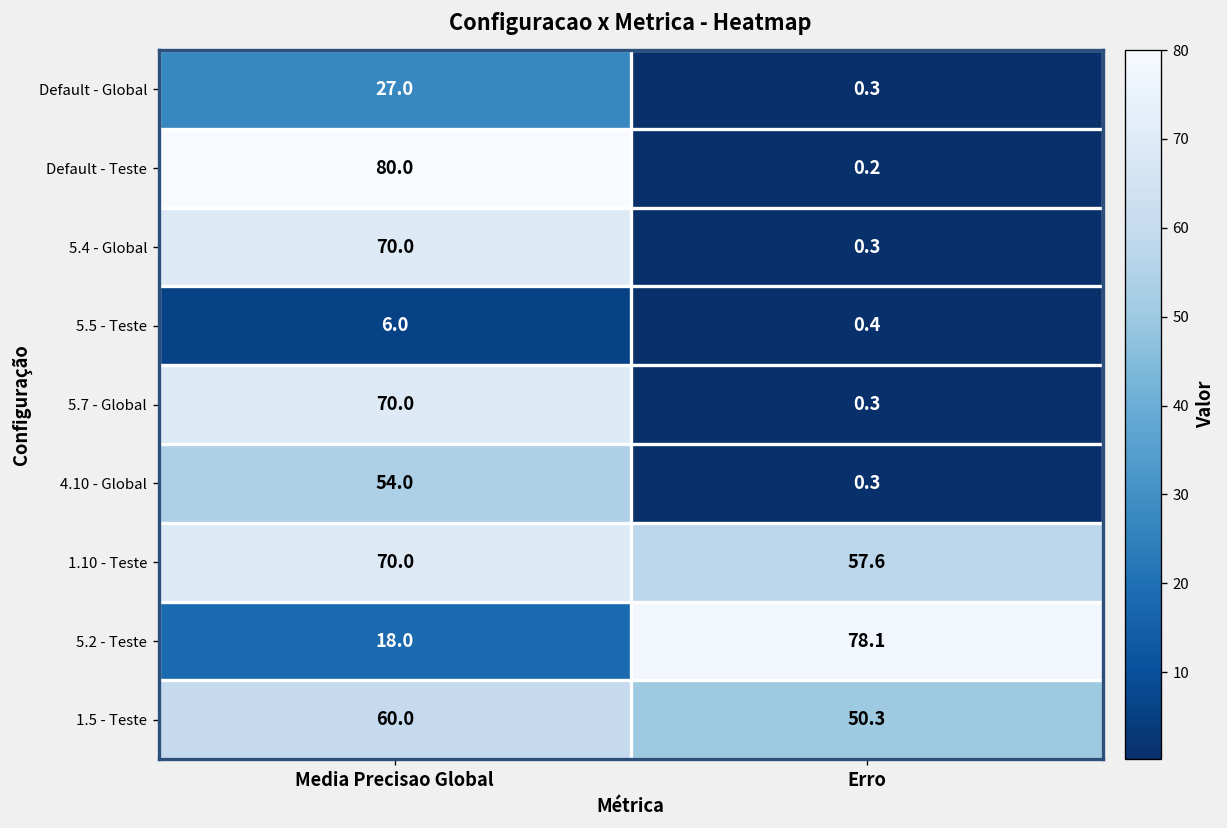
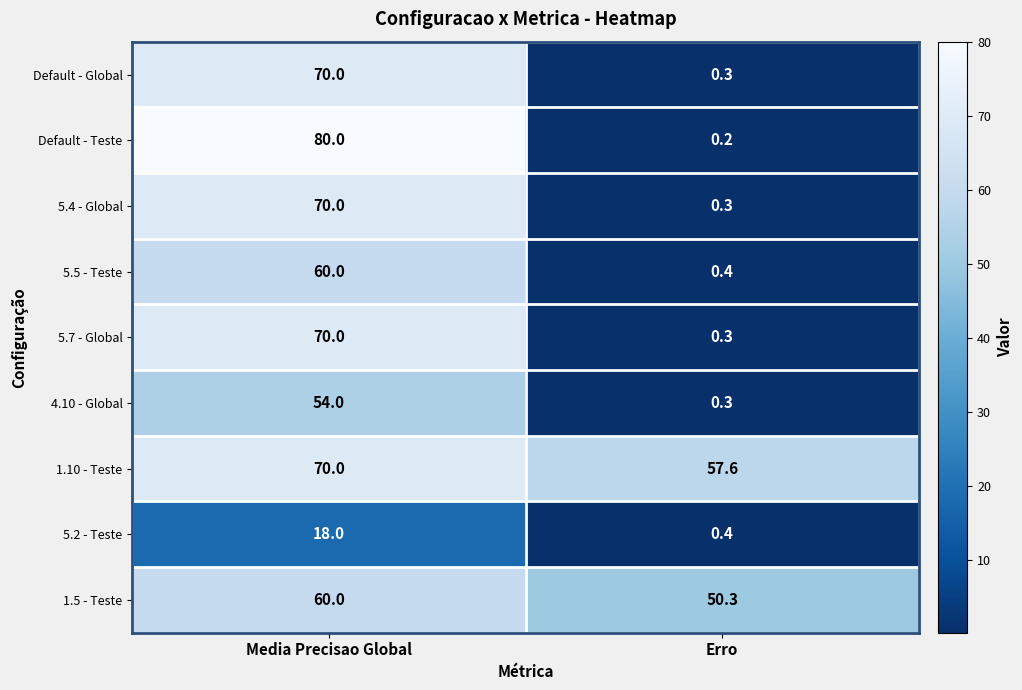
  {
    "Default - Global": {
-     "Media Precisao Global": 27.0,
+     "Media Precisao Global": 70.0,
      "Erro": 0.3
    },
    "Default - Teste": {
      "Media Precisao Global": 80.0,
      "Erro": 0.2
    },
    "5.4 - Global": {
      "Media Precisao Global": 70.0,
      "Erro": 0.3
    },
    "5.5 - Teste": {
-     "Media Precisao Global": 6.0,
+     "Media Precisao Global": 60.0,
      "Erro": 0.4
    },
    "5.7 - Global": {
      "Media Precisao Global": 70.0,
      "Erro": 0.3
    },
    "4.10 - Global": {
      "Media Precisao Global": 54.0,
      "Erro": 0.3
    },
    "1.10 - Teste": {
      "Media Precisao Global": 70.0,
      "Erro": 57.6
    },
    "5.2 - Teste": {
      "Media Precisao Global": 18.0,
-     "Erro": 78.1
+     "Erro": 0.4
    },
    "1.5 - Teste": {
      "Media Precisao Global": 60.0,
      "Erro": 50.3
    }
  }
